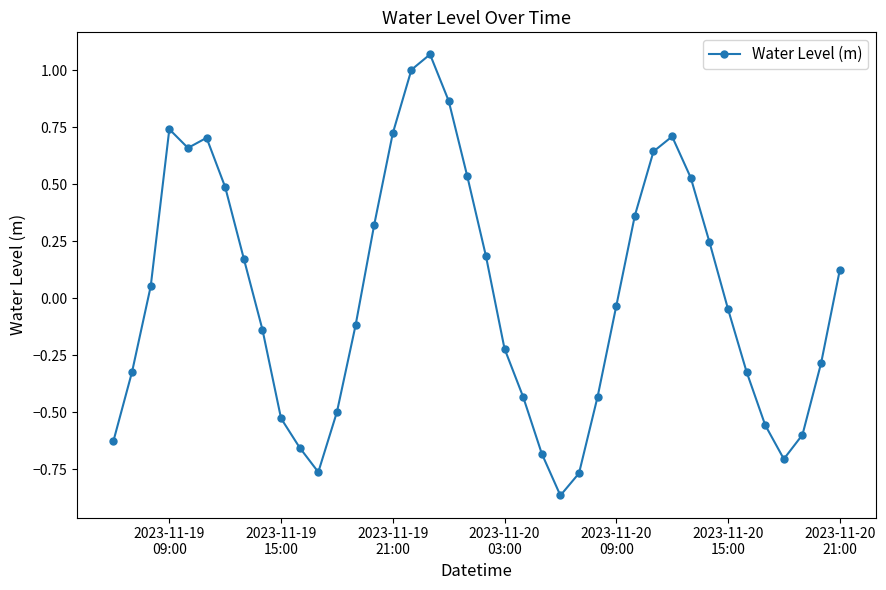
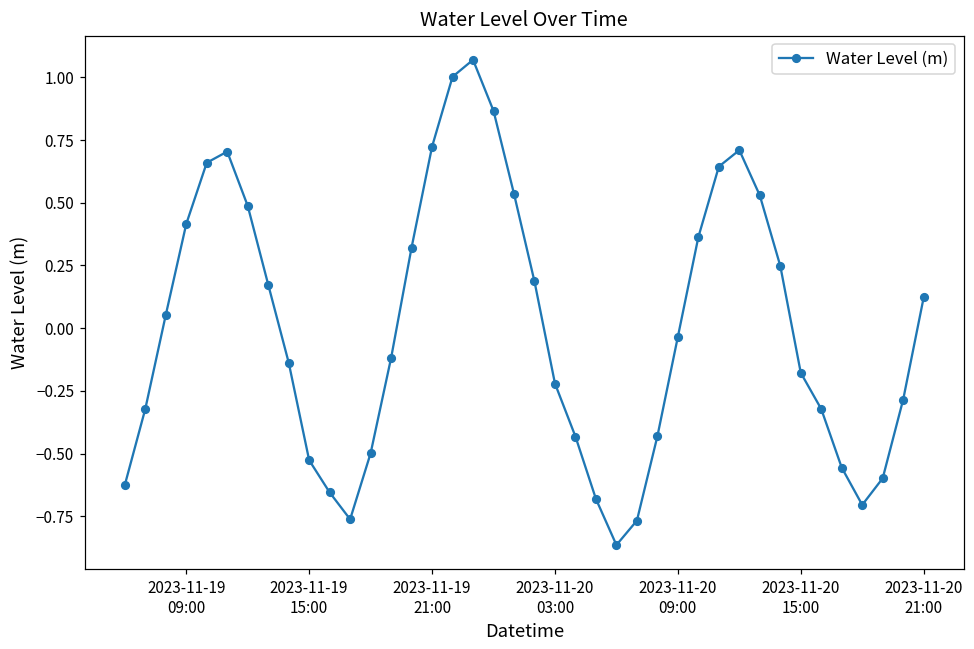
  {
-   "2023-11-19 09:00": 0.74,
+   "2023-11-19 09:00": 0.42,
    "2023-11-19 15:00": -0.53,
    "2023-11-19 21:00": 0.72,
    "2023-11-20 03:00": -0.22,
    "2023-11-20 09:00": -0.03,
-   "2023-11-20 15:00": -0.05,
+   "2023-11-20 15:00": -0.18,
    "2023-11-20 21:00": 0.12
  }
